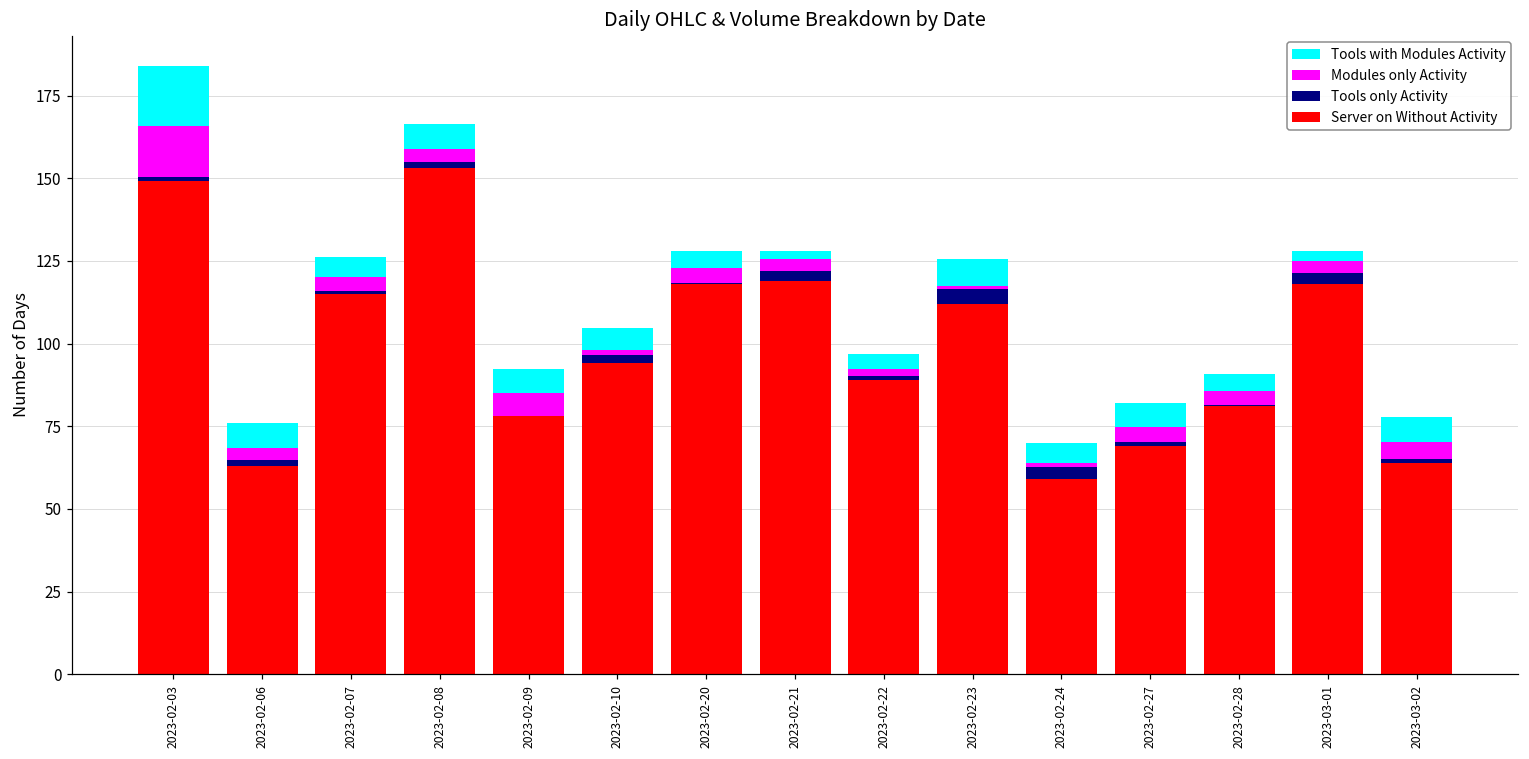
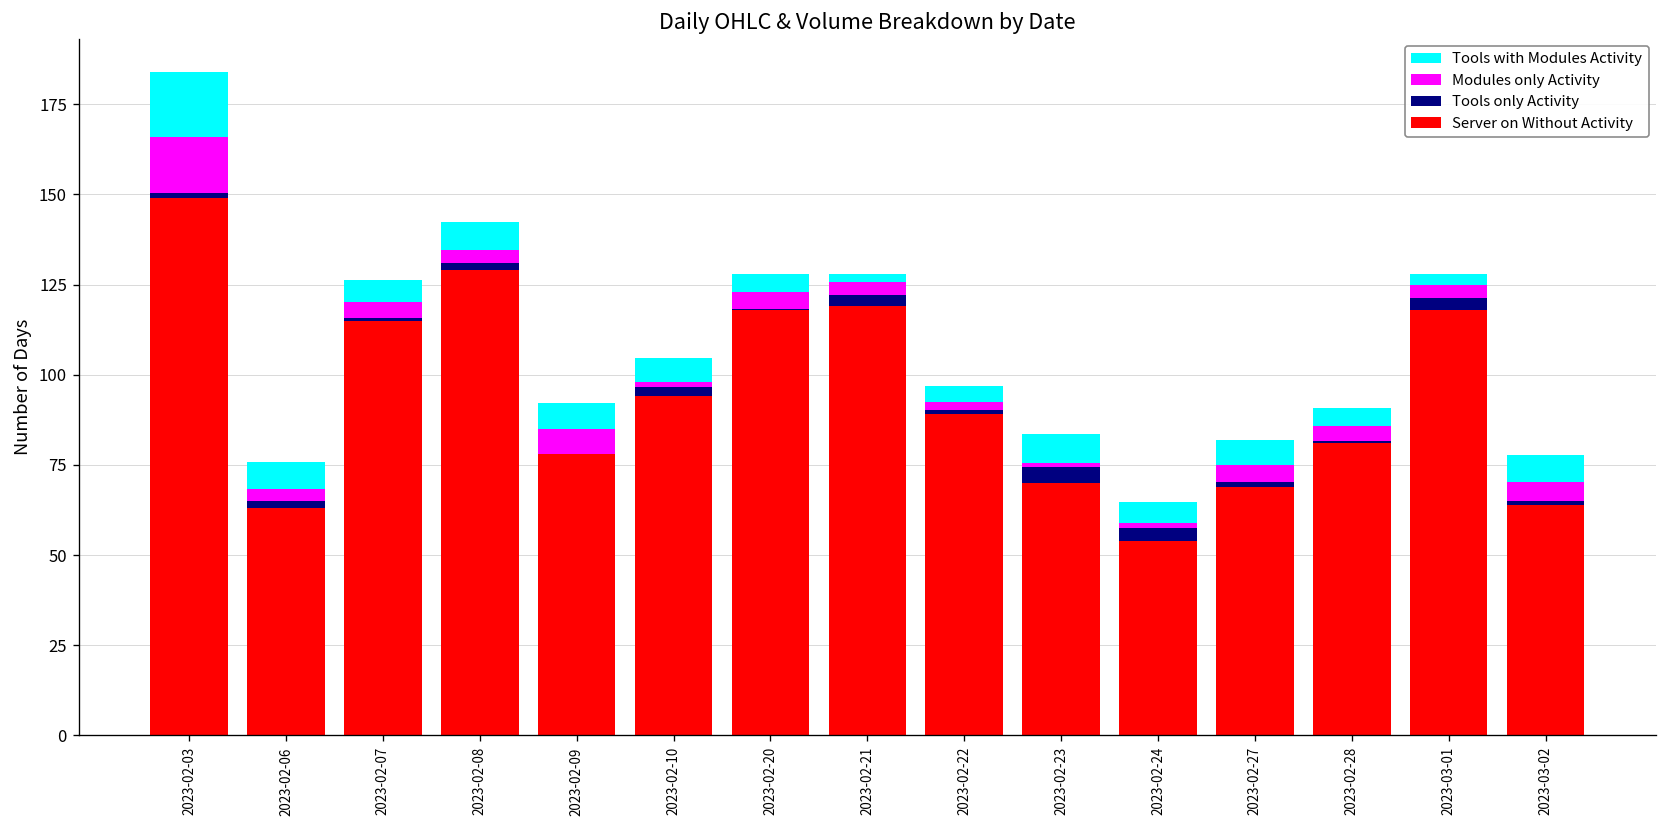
  {
    "Server on Without Activity": {
      "2023-02-03": 149,
      "2023-02-06": 63,
      "2023-02-07": 115,
-     "2023-02-08": 153,
+     "2023-02-08": 129,
      "2023-02-09": 78,
      "2023-02-10": 94,
      "2023-02-20": 118,
      "2023-02-21": 119,
      "2023-02-22": 89,
-     "2023-02-23": 112,
-     "2023-02-24": 59,
+     "2023-02-23": 70,
+     "2023-02-24": 54,
      "2023-02-27": 69,
      "2023-02-28": 81,
      "2023-03-01": 118,
      "2023-03-02": 64
    },
    "Tools only Activity": {
      "2023-02-03": 1,
      "2023-02-06": 2,
      "2023-02-07": 1,
      "2023-02-08": 2,
      "2023-02-09": 0,
      "2023-02-10": 3,
      "2023-02-21": 3,
      "2023-02-22": 1,
      "2023-02-23": 5,
      "2023-02-24": 4,
      "2023-02-27": 1,
      "2023-03-01": 3,
      "2023-03-02": 1
    },
    "Modules only Activity": {
      "2023-02-03": 15,
      "2023-02-06": 4,
      "2023-02-07": 4,
      "2023-02-08": 4,
      "2023-02-09": 7,
      "2023-02-10": 1,
      "2023-02-20": 5,
      "2023-02-21": 4,
      "2023-02-22": 2,
      "2023-02-23": 1,
      "2023-02-24": 1,
      "2023-02-27": 5,
      "2023-02-28": 4,
      "2023-03-01": 4,
      "2023-03-02": 5
    },
    "Tools with Modules Activity": {
      "2023-02-03": 18,
      "2023-02-06": 7,
      "2023-02-07": 6,
      "2023-02-08": 8,
      "2023-02-09": 7,
      "2023-02-10": 7,
      "2023-02-20": 5,
      "2023-02-21": 2,
      "2023-02-22": 5,
      "2023-02-23": 8,
      "2023-02-24": 6,
      "2023-02-27": 7,
      "2023-02-28": 5,
      "2023-03-01": 3,
      "2023-03-02": 7
    }
  }
